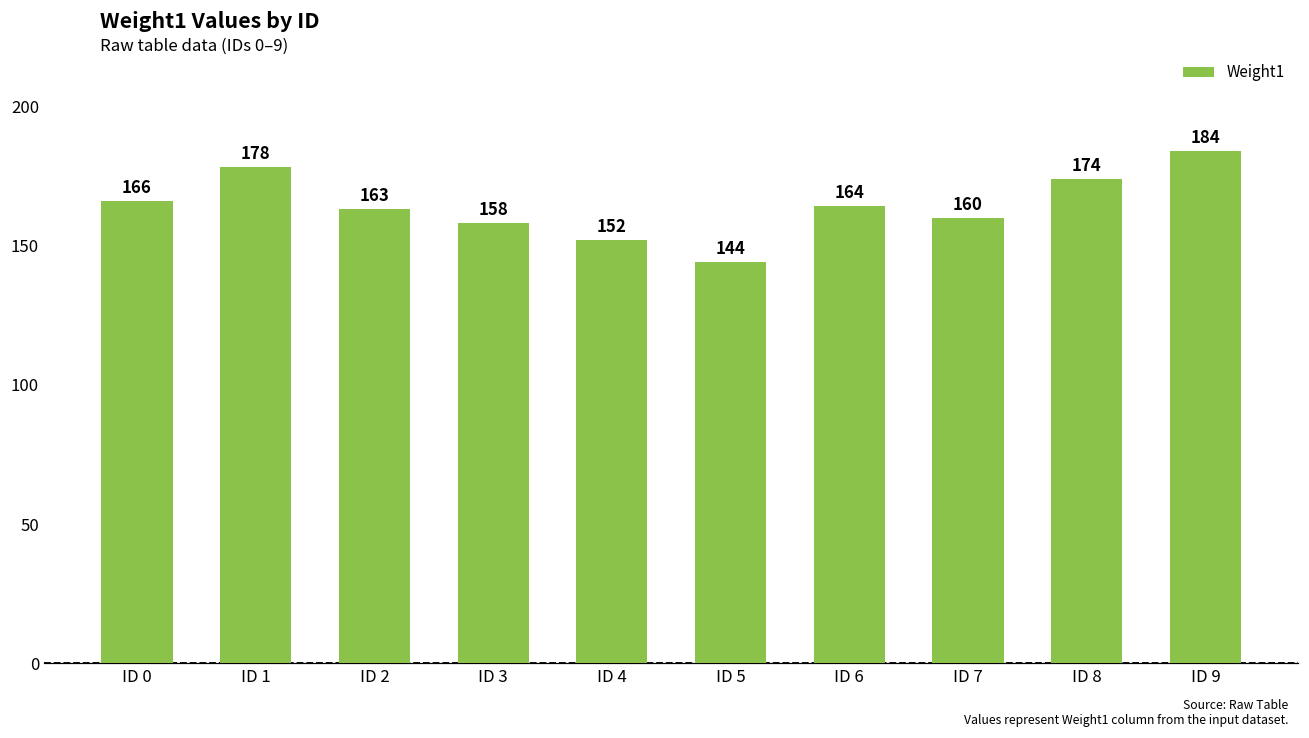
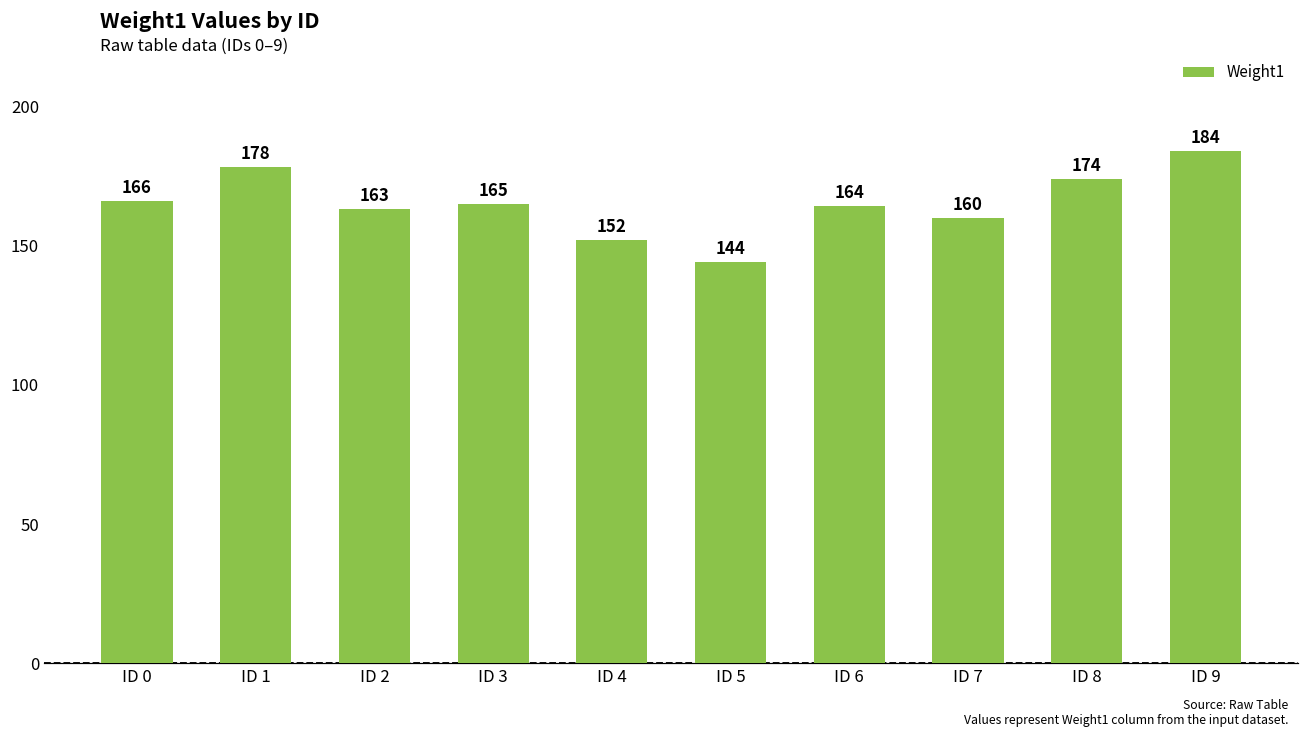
  {
    "ID 0": 166,
    "ID 1": 178,
    "ID 2": 163,
-   "ID 3": 158,
+   "ID 3": 165,
    "ID 4": 152,
    "ID 5": 144,
    "ID 6": 164,
    "ID 7": 160,
    "ID 8": 174,
    "ID 9": 184
  }
